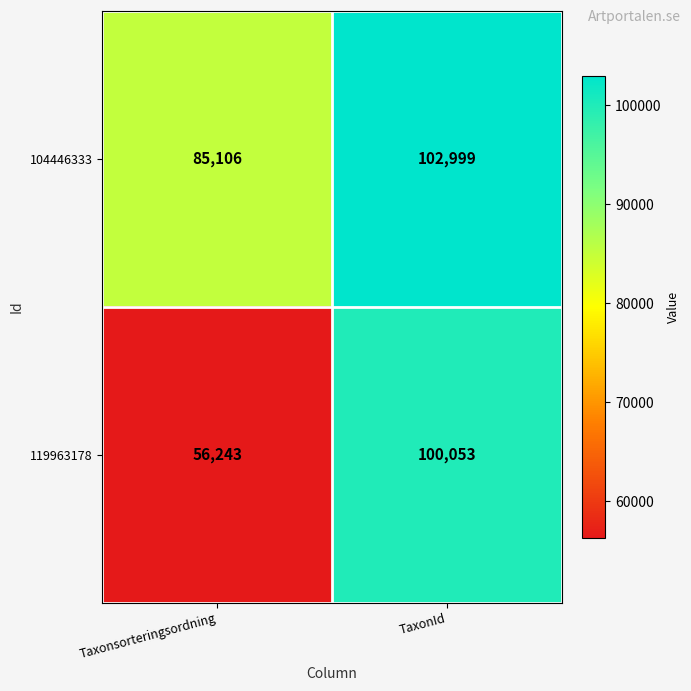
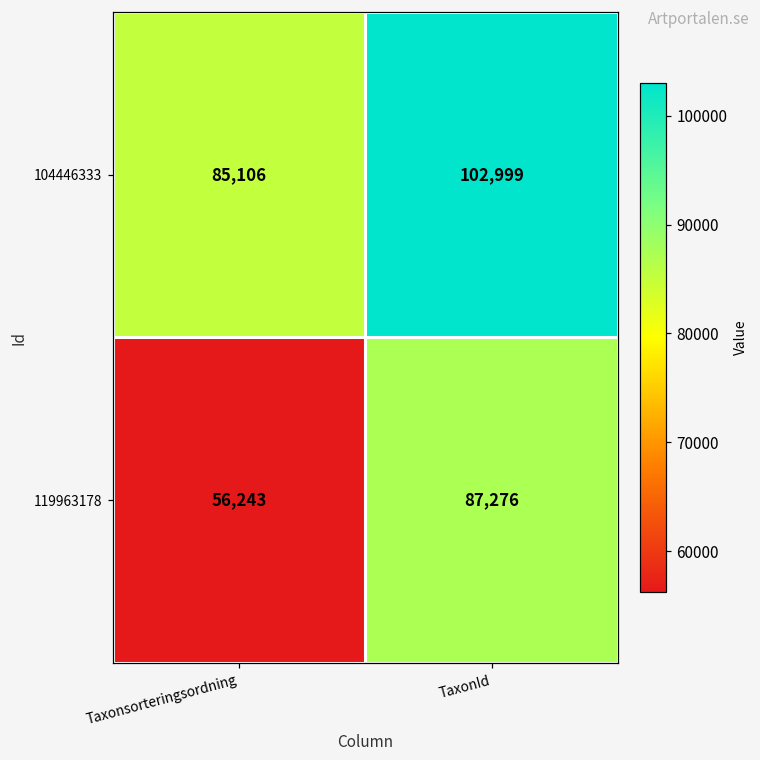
  {
    "104446333": {
      "Taxonsorteringsordning": "85,106",
      "TaxonId": "102,999"
    },
    "119963178": {
      "Taxonsorteringsordning": "56,243",
-     "TaxonId": "100,053"
+     "TaxonId": "87,276"
    }
  }
